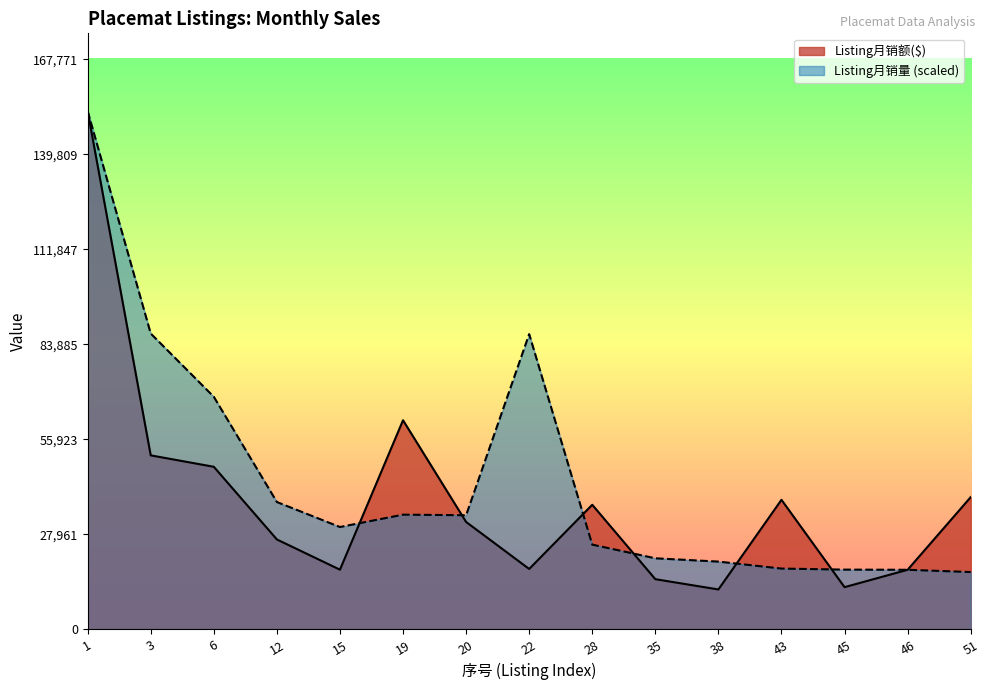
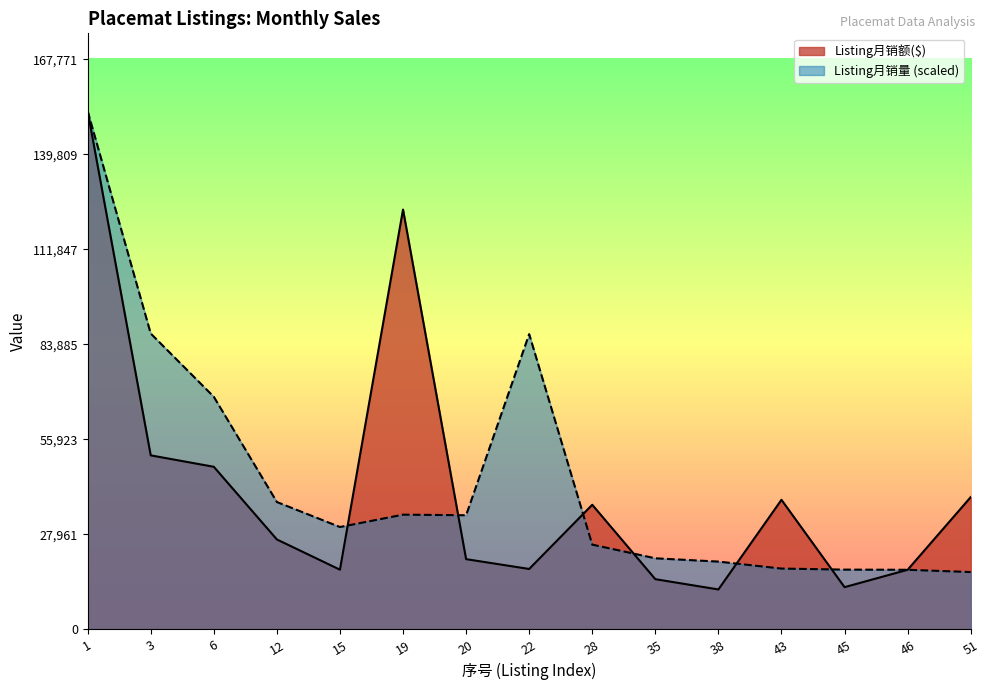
  {
    "Listing月销额($)": {
      "3": "51,000",
      "6": "48,000",
      "12": "26,000",
      "15": "18,000",
-     "19": "62,000",
-     "20": "32,000",
+     "19": "124,000",
+     "20": "21,000",
      "22": "18,000",
      "28": "37,000",
      "35": "15,000",
      "38": "12,000",
      "43": "38,000",
      "45": "12,000",
      "51": "39,000"
    },
    "Listing月销量 (scaled)": {
      "3": "87,000",
      "6": "68,000",
      "12": "37,000",
      "15": "30,000",
      "19": "34,000",
      "20": "34,000",
      "22": "87,000",
      "28": "25,000",
      "35": "21,000",
      "38": "20,000",
      "43": "18,000",
      "45": "18,000",
      "51": "17,000"
    }
  }
